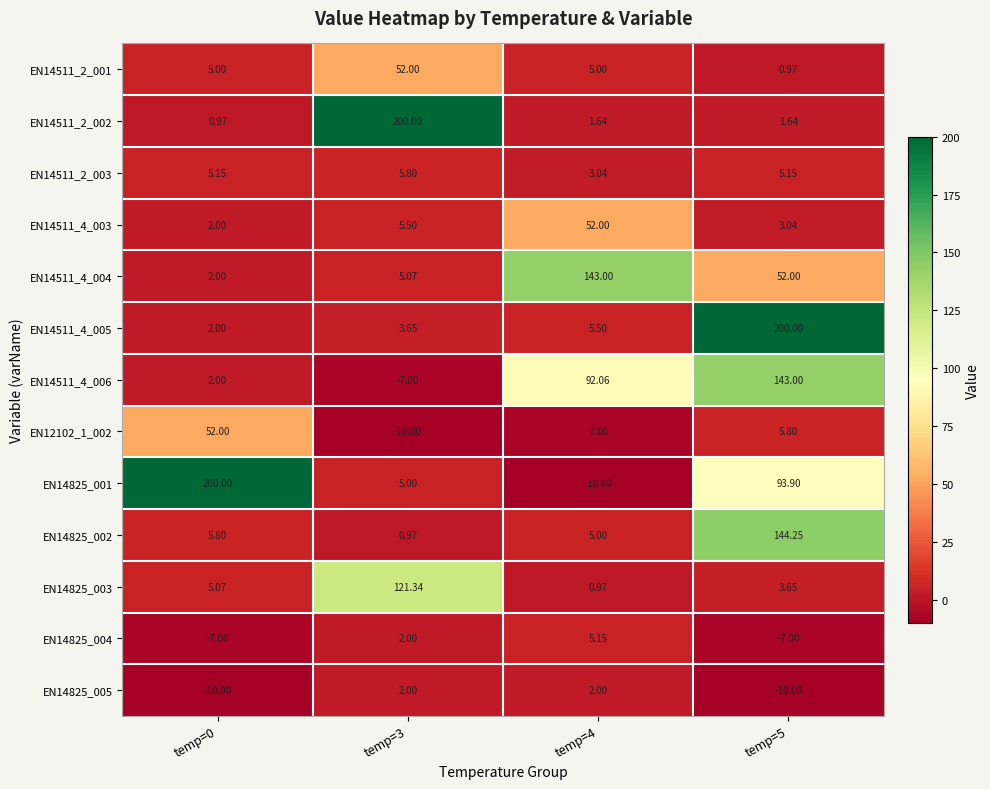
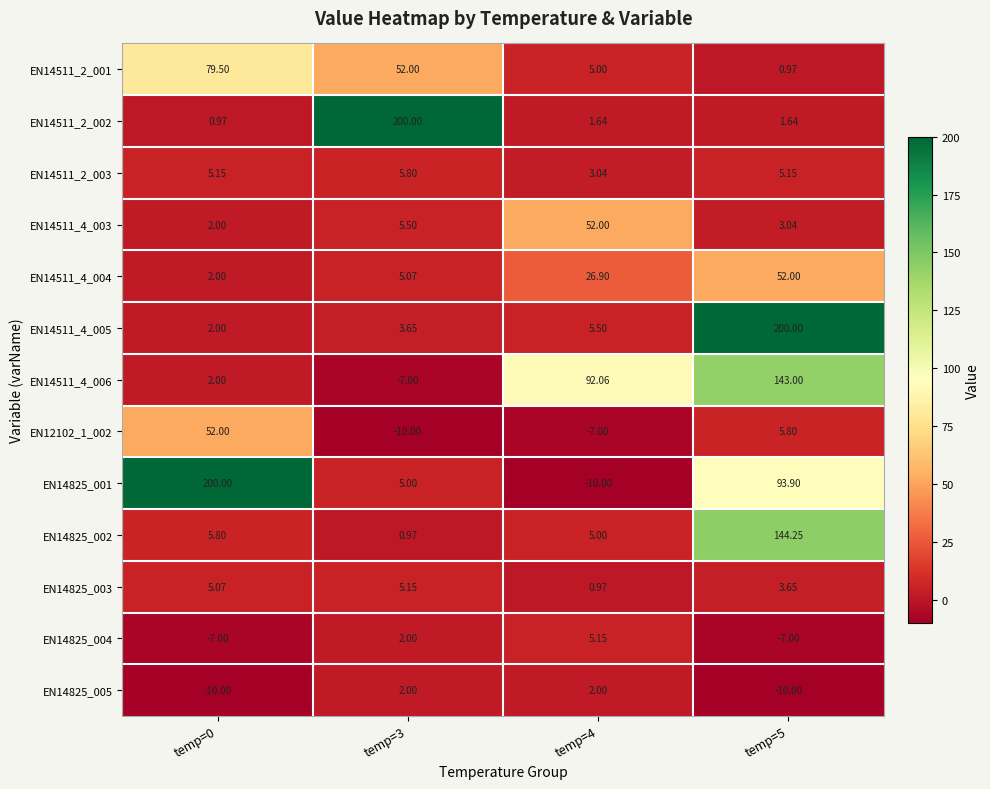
  {
    "EN14511_2_001": {
-     "temp=0": 5.00,
+     "temp=0": 79.50,
      "temp=3": 52.00,
      "temp=4": 5.00,
      "temp=5": 0.97
    },
    "EN14511_2_002": {
      "temp=0": 0.97,
      "temp=3": 200.00,
      "temp=4": 1.64,
      "temp=5": 1.64
    },
    "EN14511_2_003": {
      "temp=0": 5.15,
      "temp=3": 5.80,
      "temp=4": 3.04,
      "temp=5": 5.15
    },
    "EN14511_4_003": {
      "temp=0": 2.00,
      "temp=3": 5.50,
      "temp=4": 52.00,
      "temp=5": 3.04
    },
    "EN14511_4_004": {
      "temp=0": 2.00,
      "temp=3": 5.07,
-     "temp=4": 143.00,
+     "temp=4": 26.90,
      "temp=5": 52.00
    },
    "EN14511_4_005": {
      "temp=0": 2.00,
      "temp=3": 3.65,
      "temp=4": 5.50,
      "temp=5": 200.00
    },
    "EN14511_4_006": {
      "temp=0": 2.00,
      "temp=3": -7.00,
      "temp=4": 92.06,
      "temp=5": 143.00
    },
    "EN12102_1_002": {
      "temp=0": 52.00,
      "temp=3": -10.00,
      "temp=4": -7.00,
      "temp=5": 5.80
    },
    "EN14825_001": {
      "temp=0": 200.00,
      "temp=3": 5.00,
      "temp=4": -10.00,
      "temp=5": 93.90
    },
    "EN14825_002": {
      "temp=0": 5.80,
      "temp=3": 0.97,
      "temp=4": 5.00,
      "temp=5": 144.25
    },
    "EN14825_003": {
      "temp=0": 5.07,
-     "temp=3": 121.34,
+     "temp=3": 5.15,
      "temp=4": 0.97,
      "temp=5": 3.65
    },
    "EN14825_004": {
      "temp=0": -7.00,
      "temp=3": 2.00,
      "temp=4": 5.15,
      "temp=5": -7.00
    },
    "EN14825_005": {
      "temp=0": -10.00,
      "temp=3": 2.00,
      "temp=4": 2.00,
      "temp=5": -10.00
    }
  }
